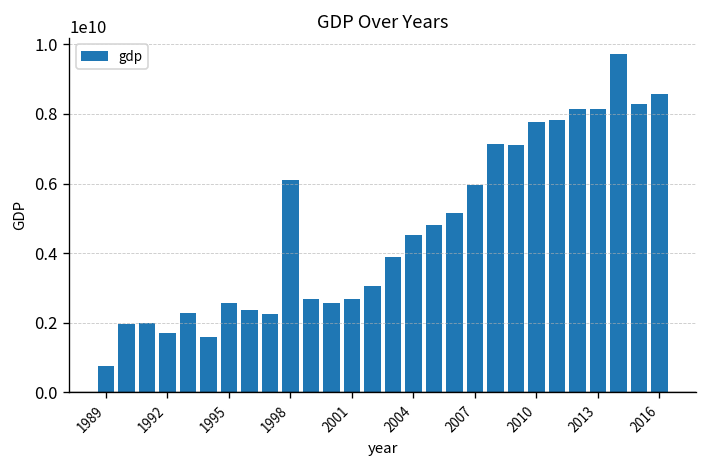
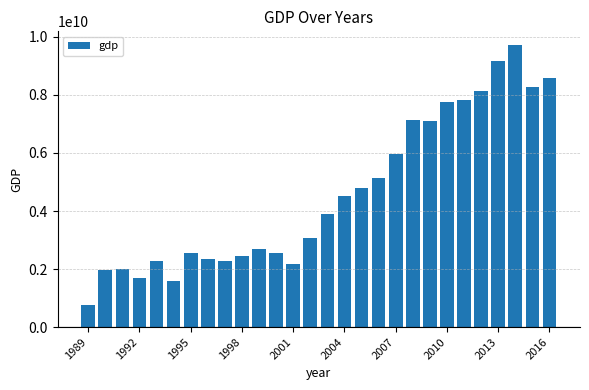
  {
    "1989": 800000000,
    "1992": 1700000000,
    "1995": 2600000000,
-   "1998": 6100000000,
-   "2001": 2700000000,
+   "1998": 2500000000,
+   "2001": 2200000000,
    "2004": 4500000000,
    "2007": 6000000000,
    "2010": 7800000000,
-   "2013": 8100000000,
+   "2013": 9200000000,
    "2016": 8600000000
  }
